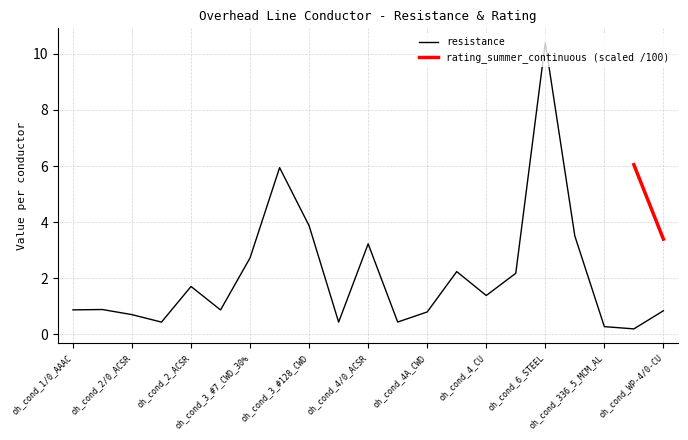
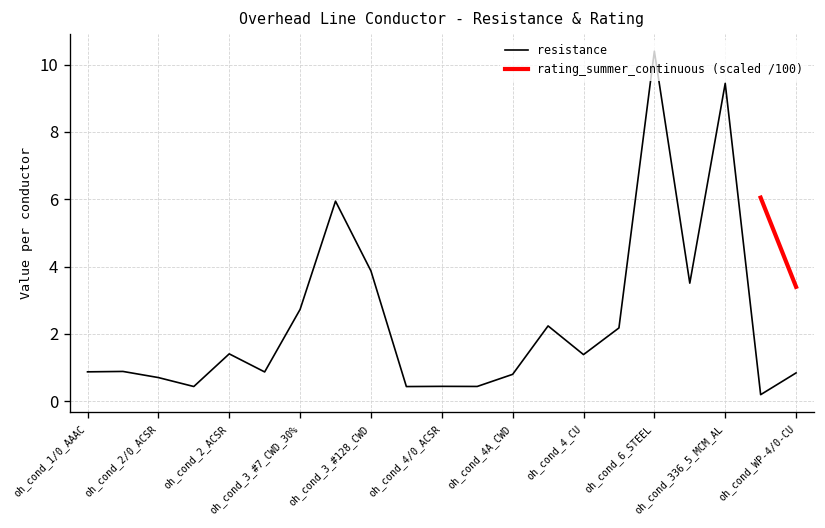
  {
    "resistance": {
      "oh_cond_1/0_AAAC": 0.9,
      "oh_cond_2/0_ACSR": 0.7,
-     "oh_cond_2_ACSR": 1.7,
+     "oh_cond_2_ACSR": 1.4,
      "oh_cond_3_#7_CWD_30%": 2.7,
      "oh_cond_3_#128_CWD": 3.9,
-     "oh_cond_4/0_ACSR": 3.2,
+     "oh_cond_4/0_ACSR": 0.4,
      "oh_cond_4A_CWD": 0.8,
      "oh_cond_4_CU": 1.4,
-     "oh_cond_336_5_MCM_AL": 0.3,
+     "oh_cond_336_5_MCM_AL": 9.4,
      "oh_cond_WP-4/0-CU": 0.8
    },
    "rating_summer_continuous (scaled /100)": {
      "oh_cond_WP-4/0-CU": 3.4
    }
  }
